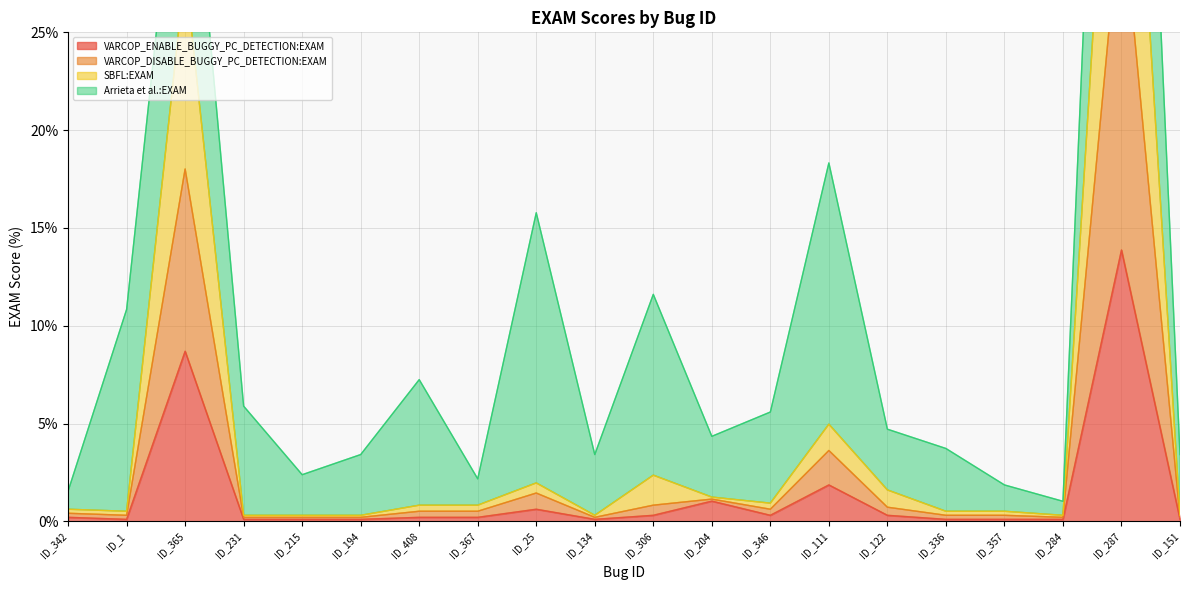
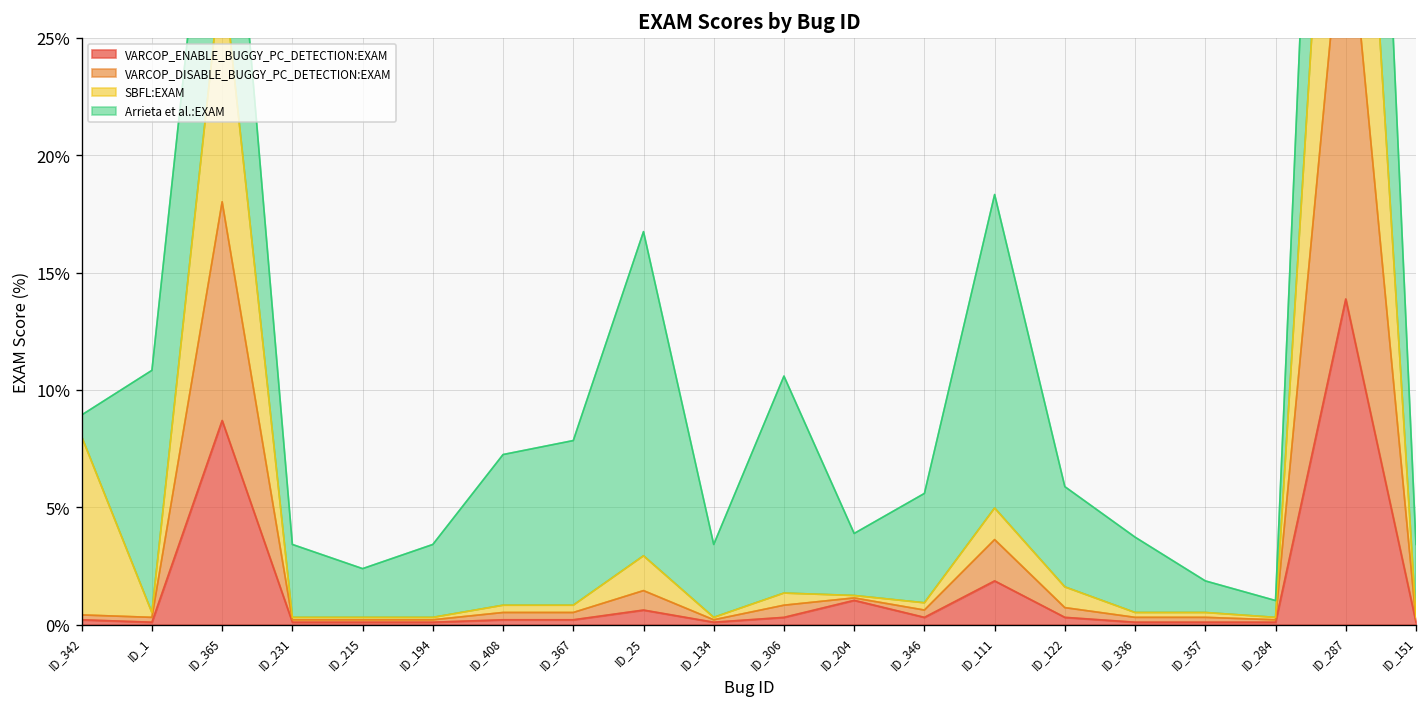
  {
    "SBFL:EXAM": {
-     "ID_342": "0.2%",
+     "ID_342": "7.6%",
      "ID_1": "0.2%",
      "ID_408": "0.3%",
      "ID_367": "0.3%",
-     "ID_25": "0.5%",
-     "ID_306": "1.5%",
+     "ID_25": "1.5%",
+     "ID_306": "0.5%",
      "ID_346": "0.3%",
      "ID_111": "1.3%",
      "ID_122": "0.9%",
      "ID_336": "0.2%",
      "ID_357": "0.2%"
    },
    "Arrieta et al.:EXAM": {
      "ID_342": "0.9%",
      "ID_1": "10.3%",
-     "ID_231": "5.6%",
+     "ID_231": "3.1%",
      "ID_215": "2.1%",
      "ID_194": "3.1%",
      "ID_408": "6.4%",
-     "ID_367": "1.3%",
+     "ID_367": "7.0%",
      "ID_25": "13.8%",
      "ID_134": "3.1%",
      "ID_306": "9.2%",
-     "ID_204": "3.1%",
+     "ID_204": "2.6%",
      "ID_346": "4.7%",
      "ID_111": "13.4%",
-     "ID_122": "3.1%",
+     "ID_122": "4.3%",
      "ID_336": "3.2%",
      "ID_357": "1.3%",
      "ID_284": "0.7%",
      "ID_151": "3.1%"
    }
  }
